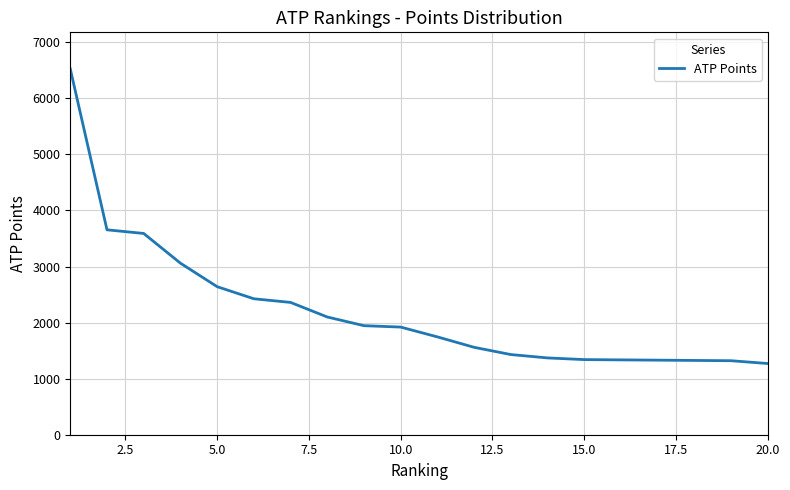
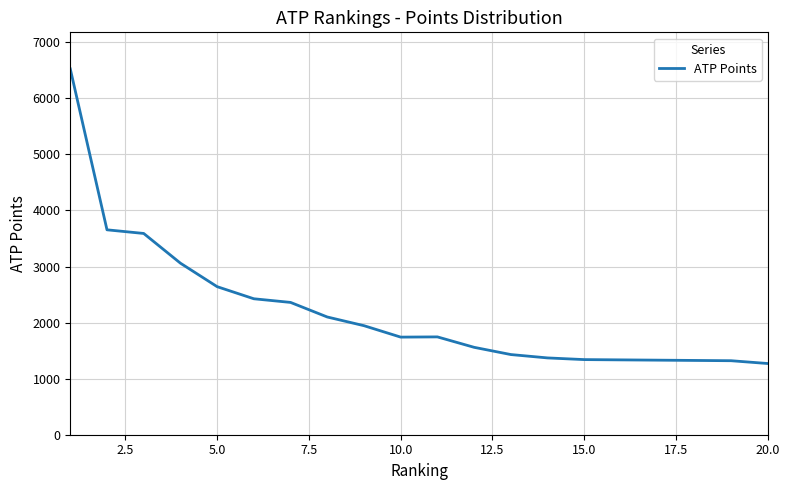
  {
    "5.0": 2600,
-   "10.0": 1900,
+   "10.0": 1700,
    "15.0": 1300,
    "20.0": 1300
  }
